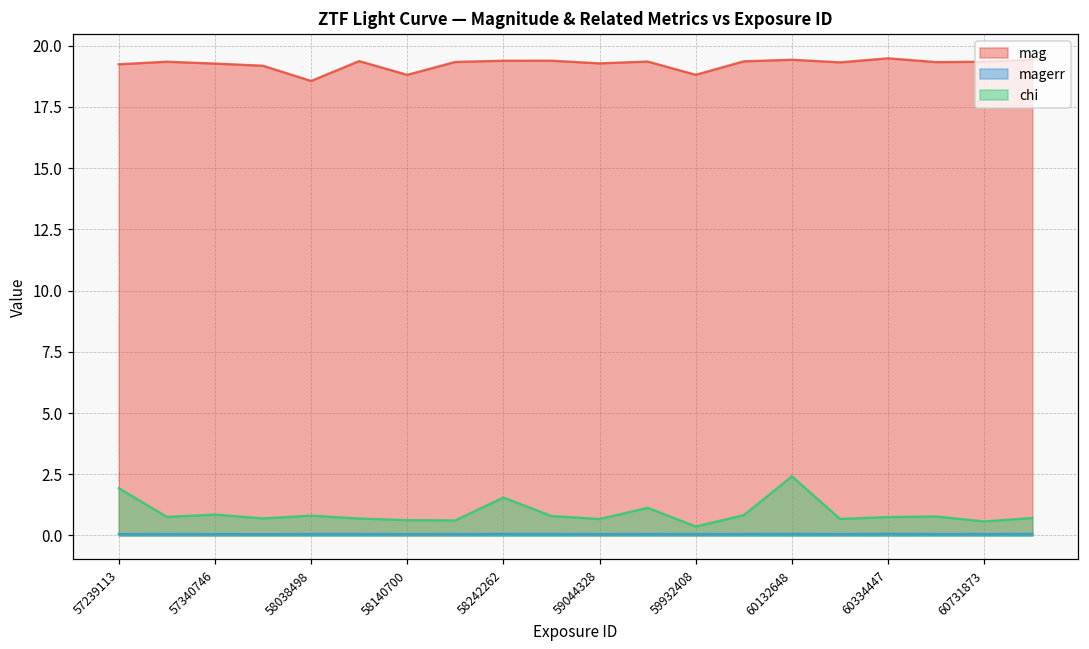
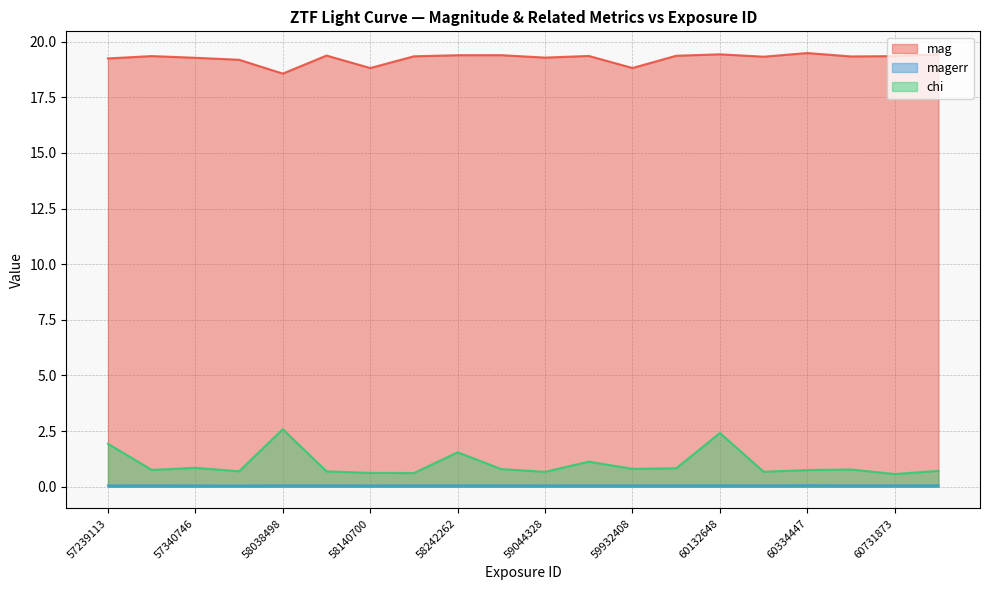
  {
    "mag": {
      "57239113": 19.2,
      "57340746": 19.3,
      "58038498": 18.6,
      "58140700": 18.8,
      "58242262": 19.4,
      "59044328": 19.3,
      "59932408": 18.8,
      "60132648": 19.4,
      "60334447": 19.5
    },
    "magerr": {
      "57239113": 0.1,
      "57340746": 0.1,
      "58038498": 0.1,
      "58140700": 0.1,
      "58242262": 0.1,
      "59044328": 0.1,
      "59932408": 0.1,
      "60132648": 0.1,
      "60334447": 0.1,
      "60731873": 0.1
    },
    "chi": {
      "57239113": 1.9,
      "57340746": 0.9,
-     "58038498": 0.8,
+     "58038498": 2.6,
      "58140700": 0.6,
      "58242262": 1.5,
      "59044328": 0.7,
-     "59932408": 0.4,
+     "59932408": 0.8,
      "60132648": 2.4,
      "60334447": 0.8,
      "60731873": 0.6
    }
  }
